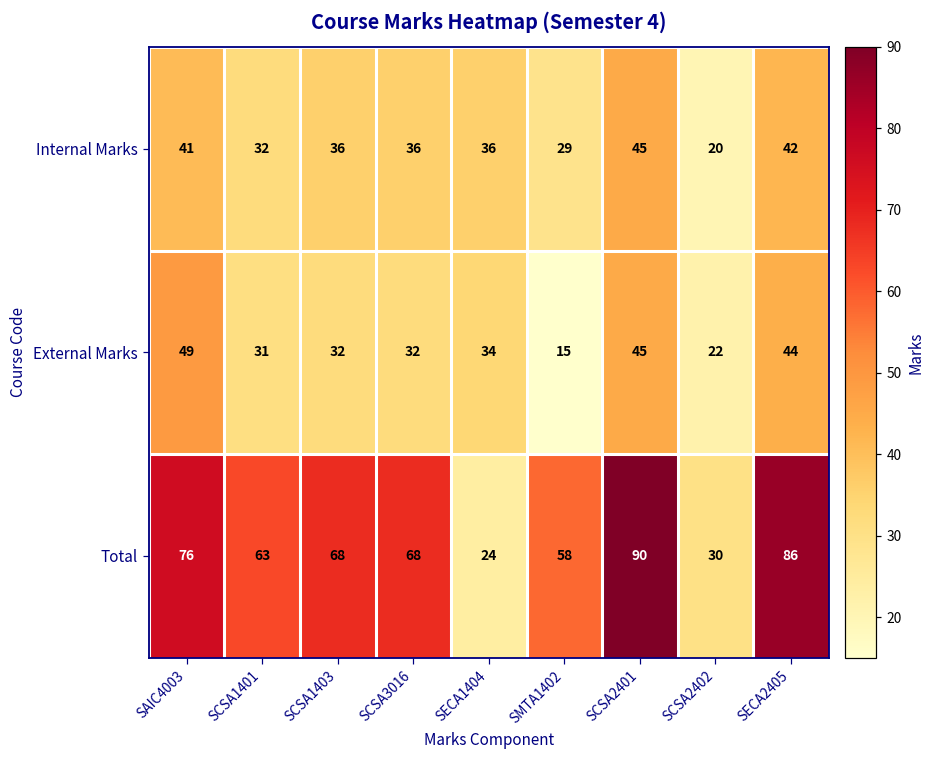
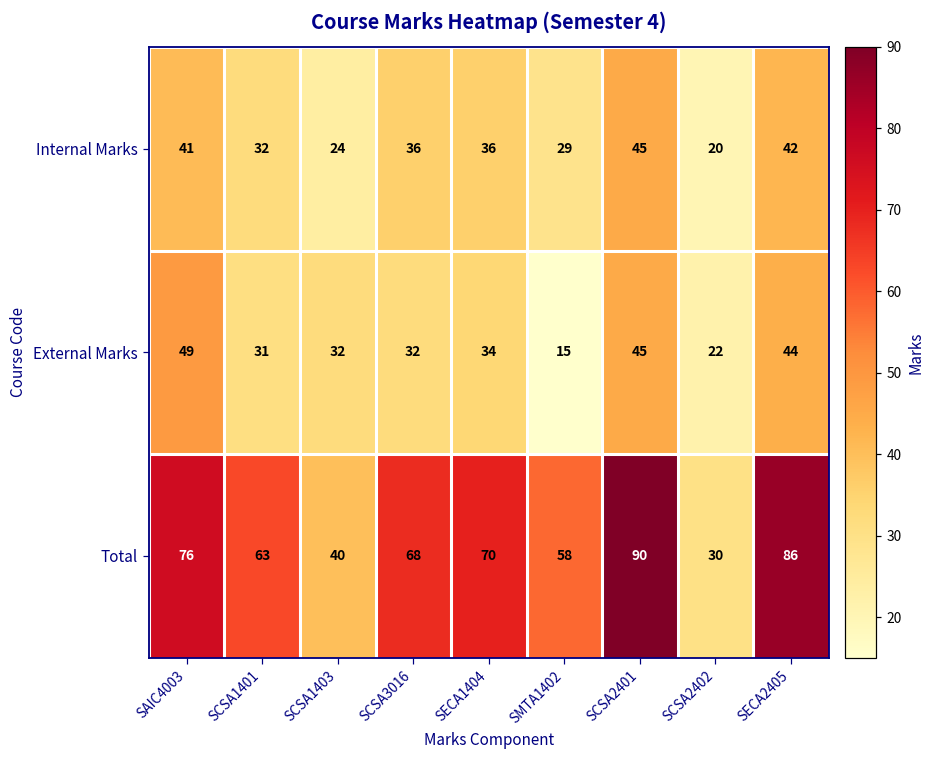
  {
    "Internal Marks": {
      "SAIC4003": 41,
      "SCSA1401": 32,
-     "SCSA1403": 36,
+     "SCSA1403": 24,
      "SCSA3016": 36,
      "SECA1404": 36,
      "SMTA1402": 29,
      "SCSA2401": 45,
      "SCSA2402": 20,
      "SECA2405": 42
    },
    "External Marks": {
      "SAIC4003": 49,
      "SCSA1401": 31,
      "SCSA1403": 32,
      "SCSA3016": 32,
      "SECA1404": 34,
      "SMTA1402": 15,
      "SCSA2401": 45,
      "SCSA2402": 22,
      "SECA2405": 44
    },
    "Total": {
      "SAIC4003": 76,
      "SCSA1401": 63,
-     "SCSA1403": 68,
+     "SCSA1403": 40,
      "SCSA3016": 68,
-     "SECA1404": 24,
+     "SECA1404": 70,
      "SMTA1402": 58,
      "SCSA2401": 90,
      "SCSA2402": 30,
      "SECA2405": 86
    }
  }
